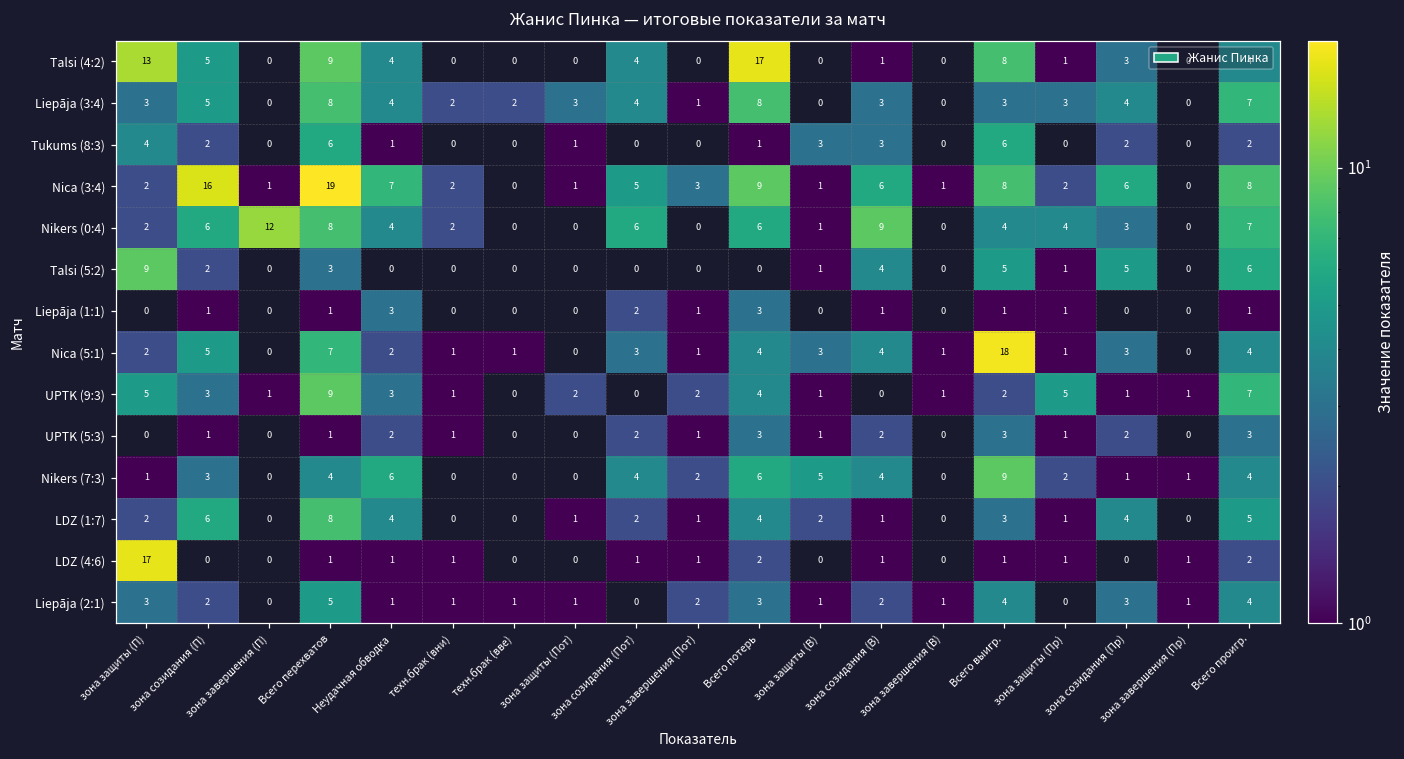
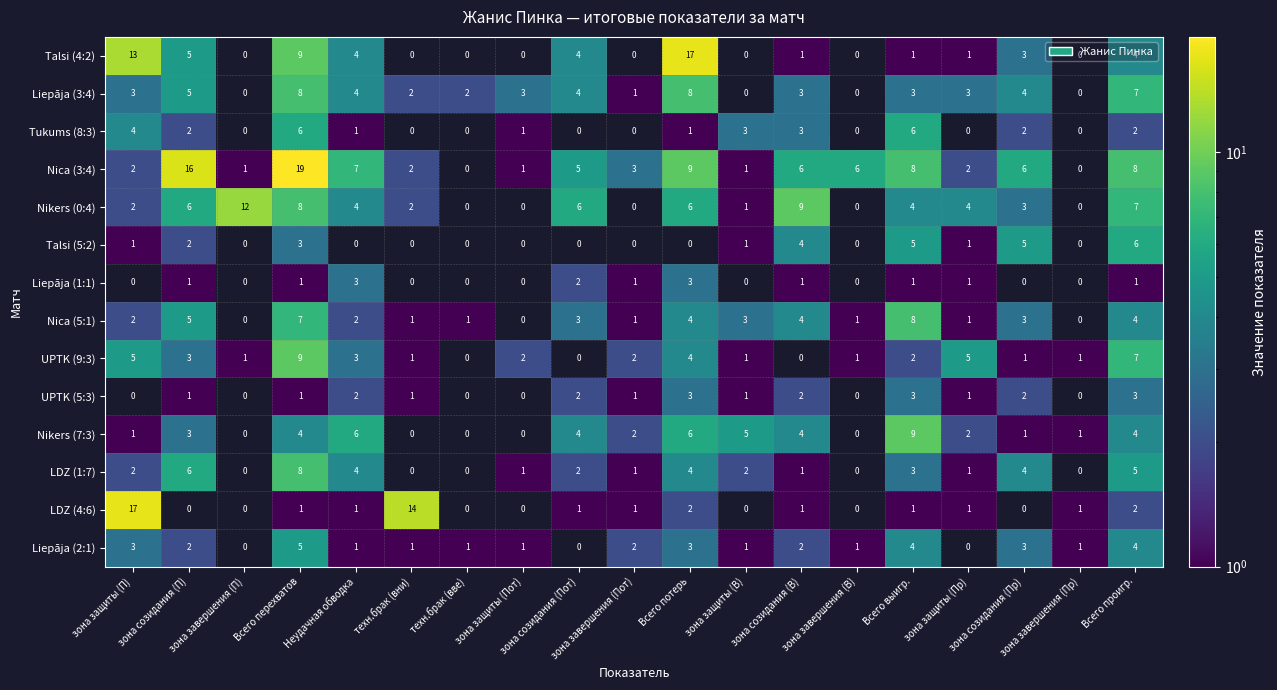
  {
    "Talsi (4:2)": {
      "зона защиты (П)": 13,
      "зона созидания (П)": 5,
      "зона завершения (П)": 0,
      "Всего перехватов": 9,
      "Неудачная обводка": 4,
      "техн.брак (вни)": 0,
      "техн.брак (вве)": 0,
      "зона защиты (Пот)": 0,
      "зона созидания (Пот)": 4,
      "зона завершения (Пот)": 0,
      "Всего потерь": 17,
      "зона защиты (В)": 0,
      "зона созидания (В)": 1,
      "зона завершения (В)": 0,
-     "Всего выигр.": 8,
+     "Всего выигр.": 1,
      "зона защиты (Пр)": 1,
      "зона созидания (Пр)": 3
    },
    "Nica (3:4)": {
      "зона защиты (П)": 2,
      "зона созидания (П)": 16,
      "зона завершения (П)": 1,
      "Всего перехватов": 19,
      "Неудачная обводка": 7,
      "техн.брак (вни)": 2,
      "техн.брак (вве)": 0,
      "зона защиты (Пот)": 1,
      "зона созидания (Пот)": 5,
      "зона завершения (Пот)": 3,
      "Всего потерь": 9,
      "зона защиты (В)": 1,
      "зона созидания (В)": 6,
-     "зона завершения (В)": 1,
+     "зона завершения (В)": 6,
      "Всего выигр.": 8,
      "зона защиты (Пр)": 2,
      "зона созидания (Пр)": 6,
      "зона завершения (Пр)": 0,
      "Всего проигр.": 8
    },
    "Talsi (5:2)": {
-     "зона защиты (П)": 9,
+     "зона защиты (П)": 1,
      "зона созидания (П)": 2,
      "зона завершения (П)": 0,
      "Всего перехватов": 3,
      "Неудачная обводка": 0,
      "техн.брак (вни)": 0,
      "техн.брак (вве)": 0,
      "зона защиты (Пот)": 0,
      "зона созидания (Пот)": 0,
      "зона завершения (Пот)": 0,
      "Всего потерь": 0,
      "зона защиты (В)": 1,
      "зона созидания (В)": 4,
      "зона завершения (В)": 0,
      "Всего выигр.": 5,
      "зона защиты (Пр)": 1,
      "зона созидания (Пр)": 5,
      "зона завершения (Пр)": 0,
      "Всего проигр.": 6
    },
    "Nica (5:1)": {
      "зона защиты (П)": 2,
      "зона созидания (П)": 5,
      "зона завершения (П)": 0,
      "Всего перехватов": 7,
      "Неудачная обводка": 2,
      "техн.брак (вни)": 1,
      "техн.брак (вве)": 1,
      "зона защиты (Пот)": 0,
      "зона созидания (Пот)": 3,
      "зона завершения (Пот)": 1,
      "Всего потерь": 4,
      "зона защиты (В)": 3,
      "зона созидания (В)": 4,
      "зона завершения (В)": 1,
-     "Всего выигр.": 18,
+     "Всего выигр.": 8,
      "зона защиты (Пр)": 1,
      "зона созидания (Пр)": 3,
      "зона завершения (Пр)": 0,
      "Всего проигр.": 4
    },
    "LDZ (4:6)": {
      "зона защиты (П)": 17,
      "зона созидания (П)": 0,
      "зона завершения (П)": 0,
      "Всего перехватов": 1,
      "Неудачная обводка": 1,
-     "техн.брак (вни)": 1,
+     "техн.брак (вни)": 14,
      "техн.брак (вве)": 0,
      "зона защиты (Пот)": 0,
      "зона созидания (Пот)": 1,
      "зона завершения (Пот)": 1,
      "Всего потерь": 2,
      "зона защиты (В)": 0,
      "зона созидания (В)": 1,
      "зона завершения (В)": 0,
      "Всего выигр.": 1,
      "зона защиты (Пр)": 1,
      "зона созидания (Пр)": 0,
      "зона завершения (Пр)": 1,
      "Всего проигр.": 2
    }
  }
